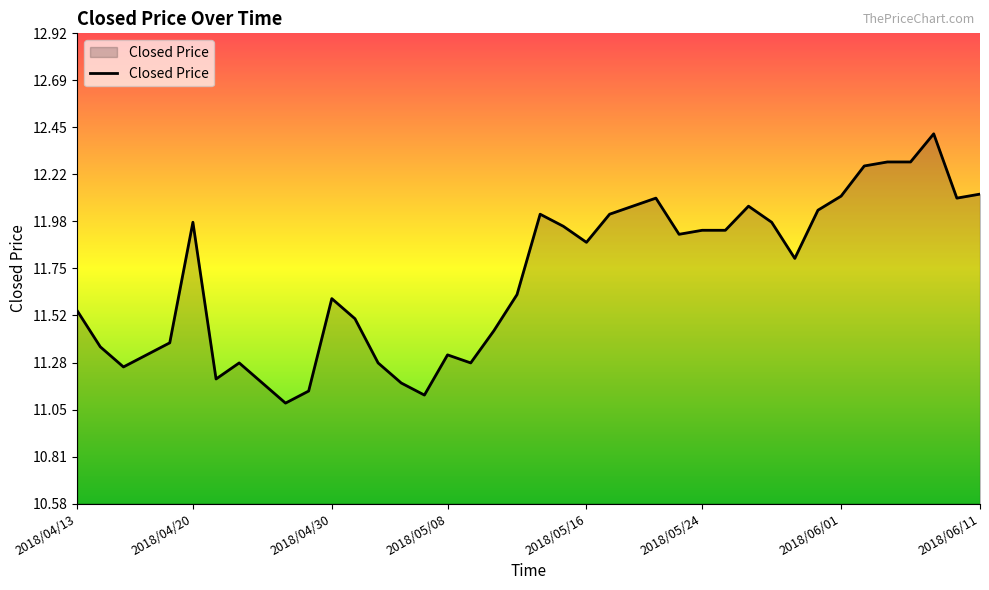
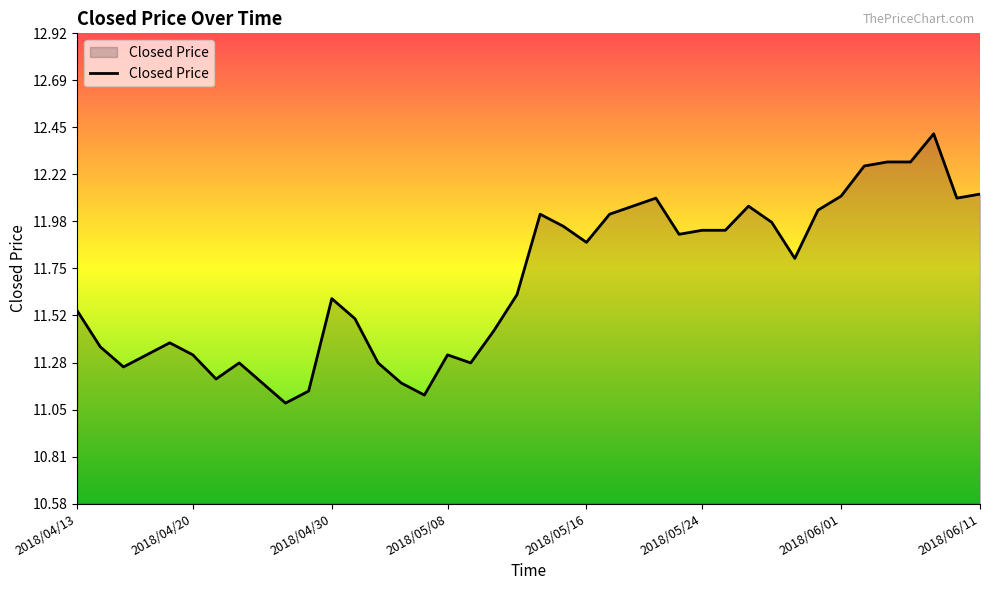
  {
    "2018/04/13": 11.54,
-   "2018/04/20": 11.98,
+   "2018/04/20": 11.32,
    "2018/04/30": 11.60,
    "2018/05/08": 11.32,
    "2018/05/16": 11.88,
    "2018/05/24": 11.94,
    "2018/06/01": 12.11,
    "2018/06/11": 12.12
  }
